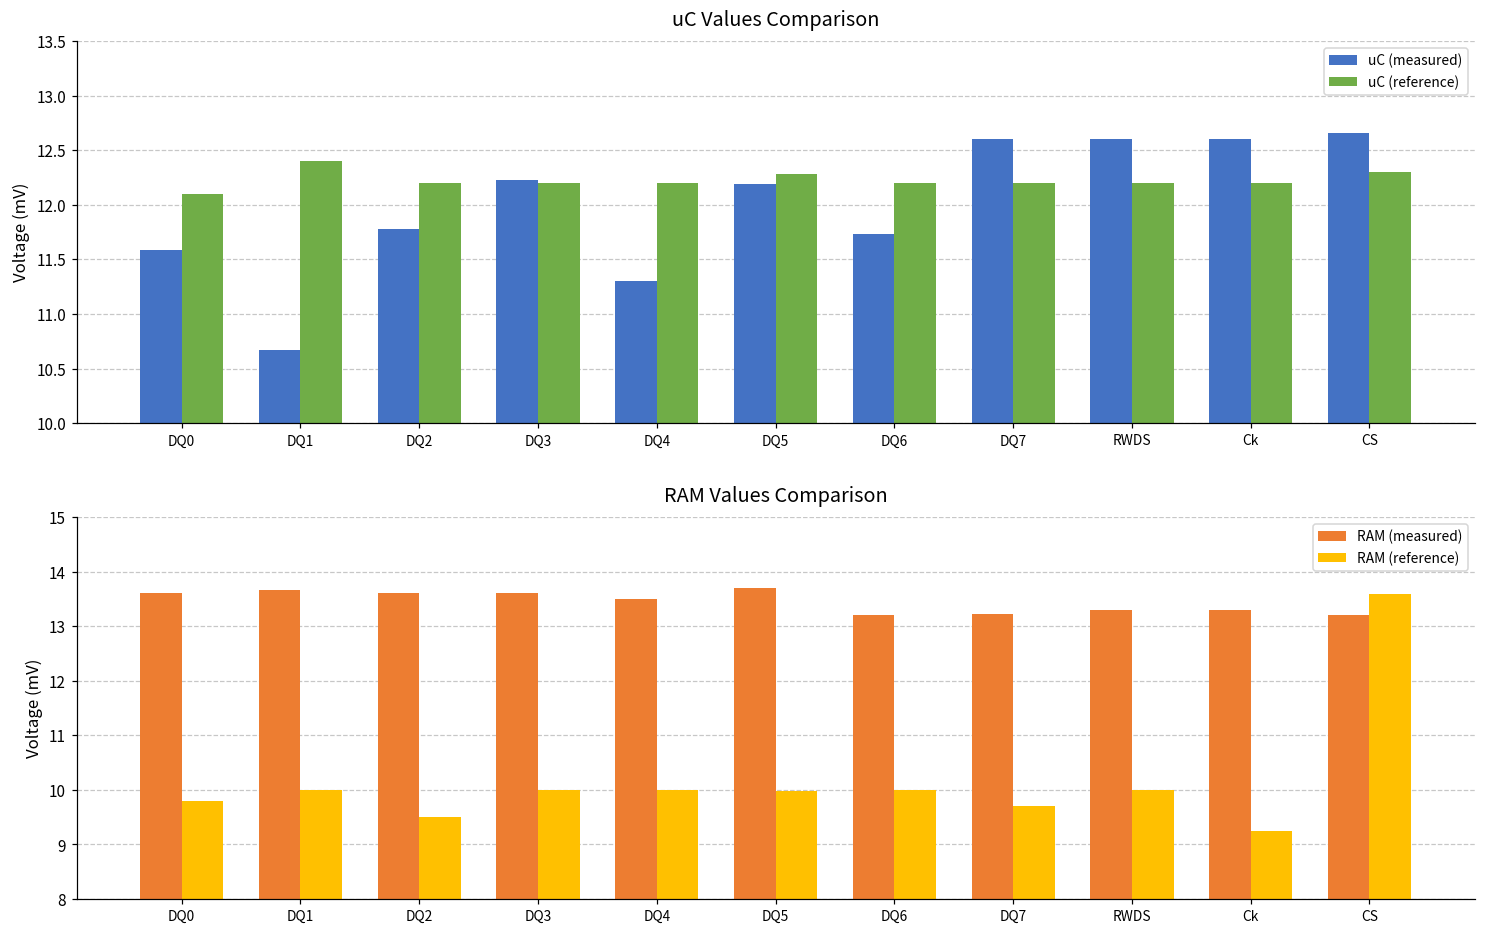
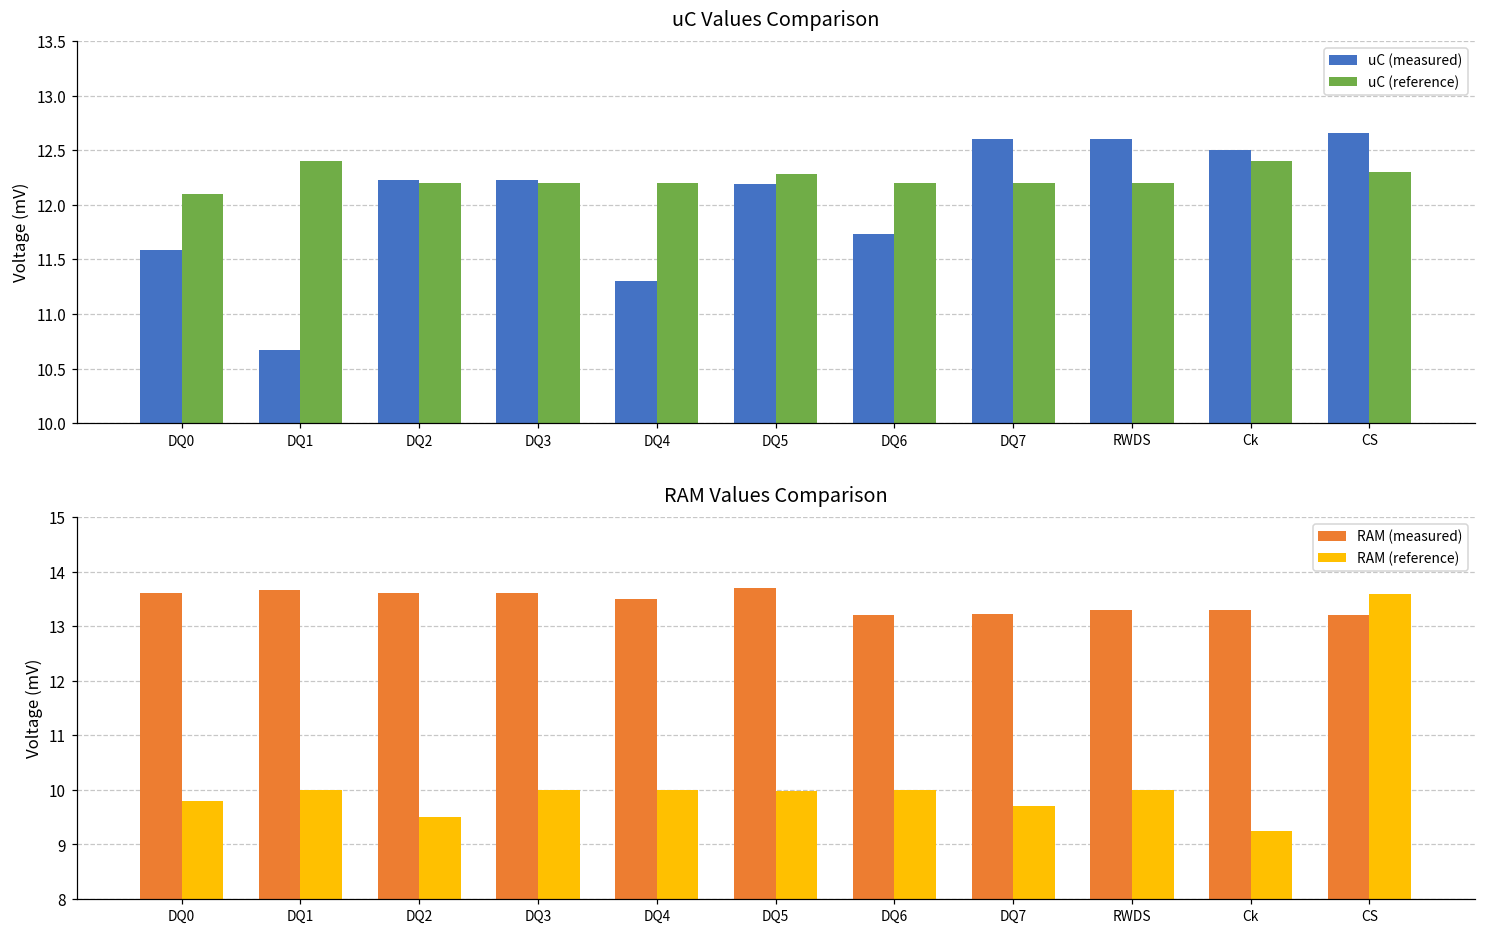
  {
    "uC Values Comparison": {
      "uC (measured)": {
        "DQ0": 11.6,
        "DQ1": 10.7,
-       "DQ2": 11.8,
+       "DQ2": 12.2,
        "DQ3": 12.2,
        "DQ4": 11.3,
        "DQ5": 12.2,
        "DQ6": 11.7,
        "DQ7": 12.6,
        "RWDS": 12.6,
-       "Ck": 12.6,
+       "Ck": 12.5,
        "CS": 12.7
      },
      "uC (reference)": {
        "DQ0": 12.1,
        "DQ1": 12.4,
        "DQ2": 12.2,
        "DQ3": 12.2,
        "DQ4": 12.2,
        "DQ5": 12.3,
        "DQ6": 12.2,
        "DQ7": 12.2,
        "RWDS": 12.2,
-       "Ck": 12.2,
+       "Ck": 12.4,
        "CS": 12.3
      }
    },
    "RAM Values Comparison": {
      "RAM (measured)": {
        "DQ0": 13.6,
        "DQ1": 13.7,
        "DQ2": 13.6,
        "DQ3": 13.6,
        "DQ4": 13.5,
        "DQ5": 13.7,
        "DQ6": 13.2,
        "DQ7": 13.2,
        "RWDS": 13.3,
        "Ck": 13.3,
        "CS": 13.2
      },
      "RAM (reference)": {
        "DQ0": 9.8,
        "DQ1": 10.0,
        "DQ2": 9.5,
        "DQ3": 10.0,
        "DQ4": 10.0,
        "DQ5": 10.0,
        "DQ6": 10.0,
        "DQ7": 9.7,
        "RWDS": 10.0,
        "Ck": 9.2,
        "CS": 13.6
      }
    }
  }
